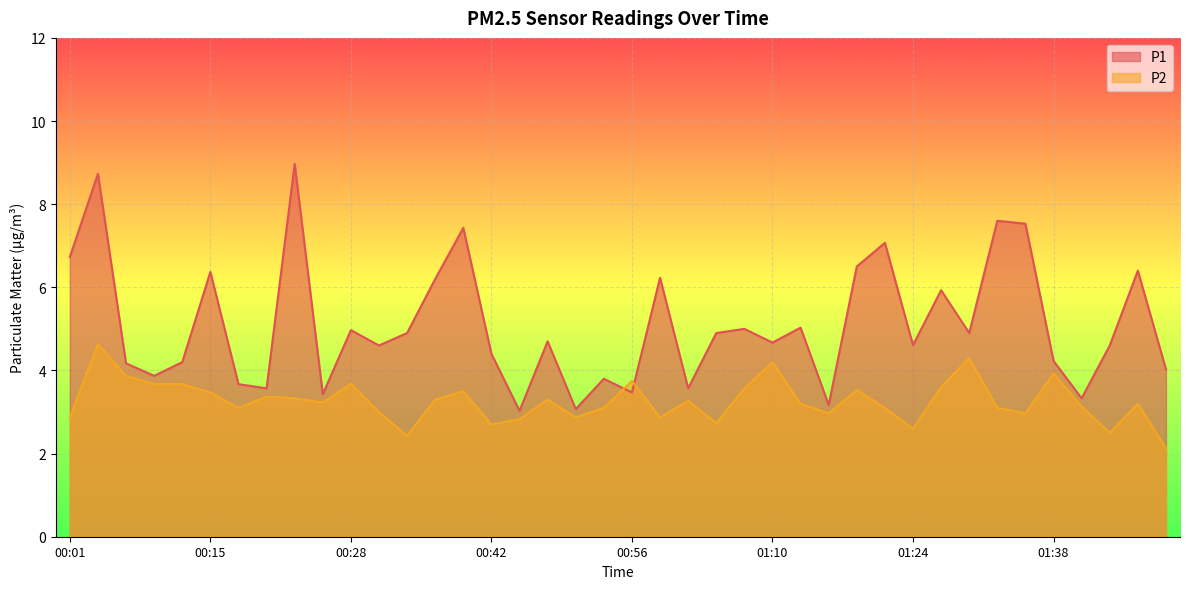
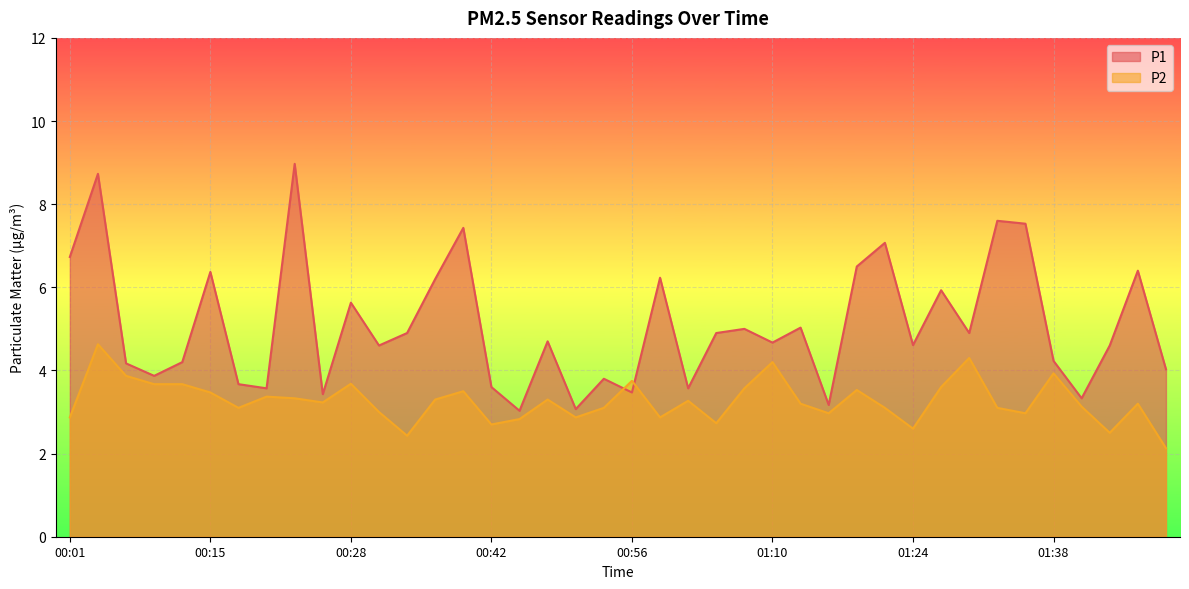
  {
    "P1": {
      "00:01": 6.7,
      "00:15": 6.4,
-     "00:28": 5.0,
-     "00:42": 4.4,
+     "00:28": 5.6,
+     "00:42": 3.6,
      "00:56": 3.5,
      "01:10": 4.7,
      "01:24": 4.6,
      "01:38": 4.2
    },
    "P2": {
      "00:01": 2.9,
      "00:15": 3.5,
      "00:28": 3.7,
      "00:42": 2.7,
      "00:56": 3.8,
      "01:10": 4.2,
      "01:24": 2.6,
      "01:38": 3.9
    }
  }
